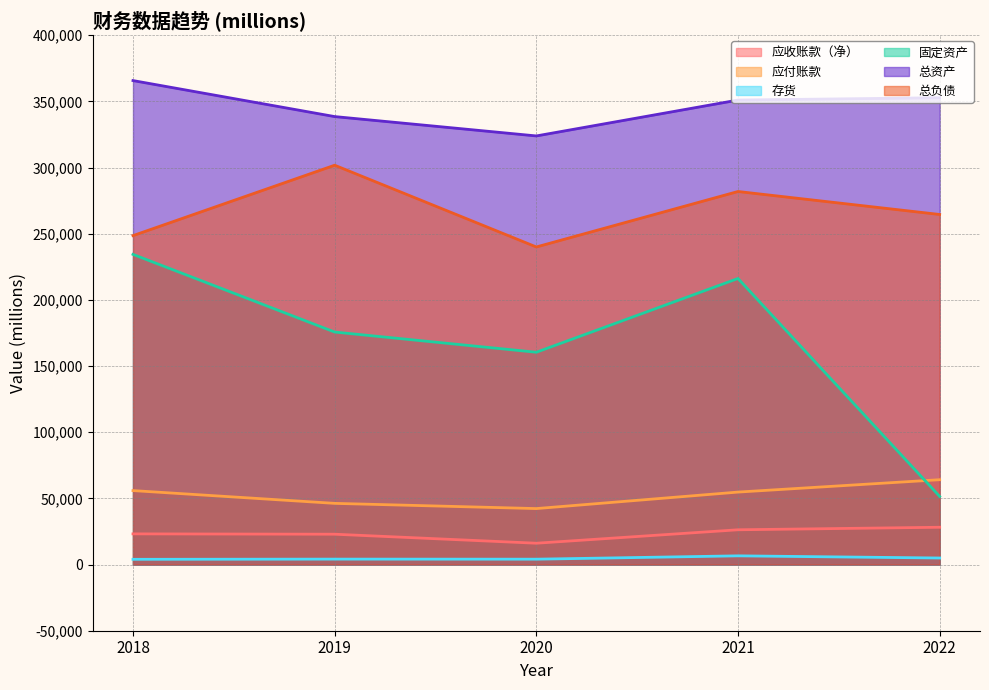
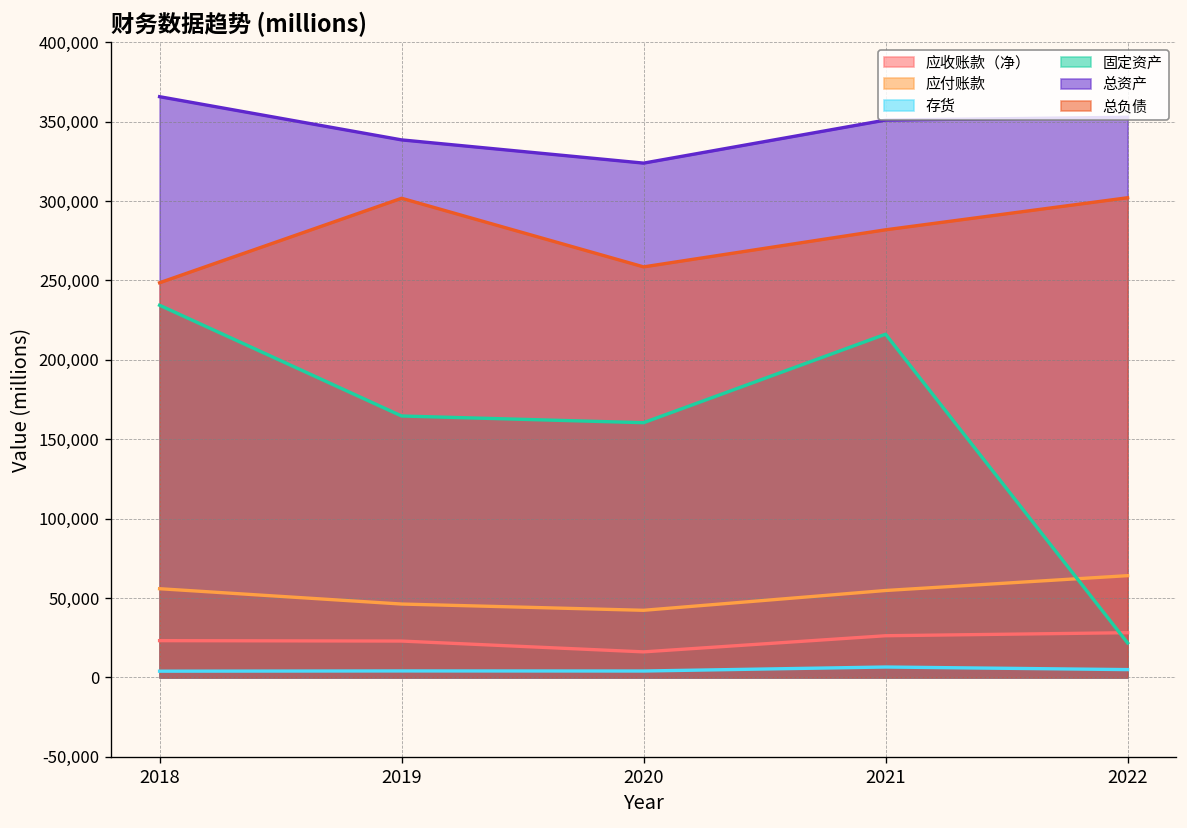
  {
    "存货": {
      "2018": "4,000",
      "2019": "4,000",
      "2020": "4,000",
      "2021": "7,000",
      "2022": "5,000"
    },
    "固定资产": {
      "2018": "234,000",
-     "2019": "176,000",
+     "2019": "165,000",
      "2020": "160,000",
      "2021": "216,000",
-     "2022": "51,000"
+     "2022": "22,000"
    },
    "总资产": {
      "2018": "366,000",
      "2019": "339,000",
      "2020": "324,000"
    },
    "总负债": {
      "2018": "249,000",
      "2019": "302,000",
-     "2020": "240,000",
+     "2020": "259,000",
      "2021": "282,000",
-     "2022": "265,000"
+     "2022": "302,000"
    }
  }
